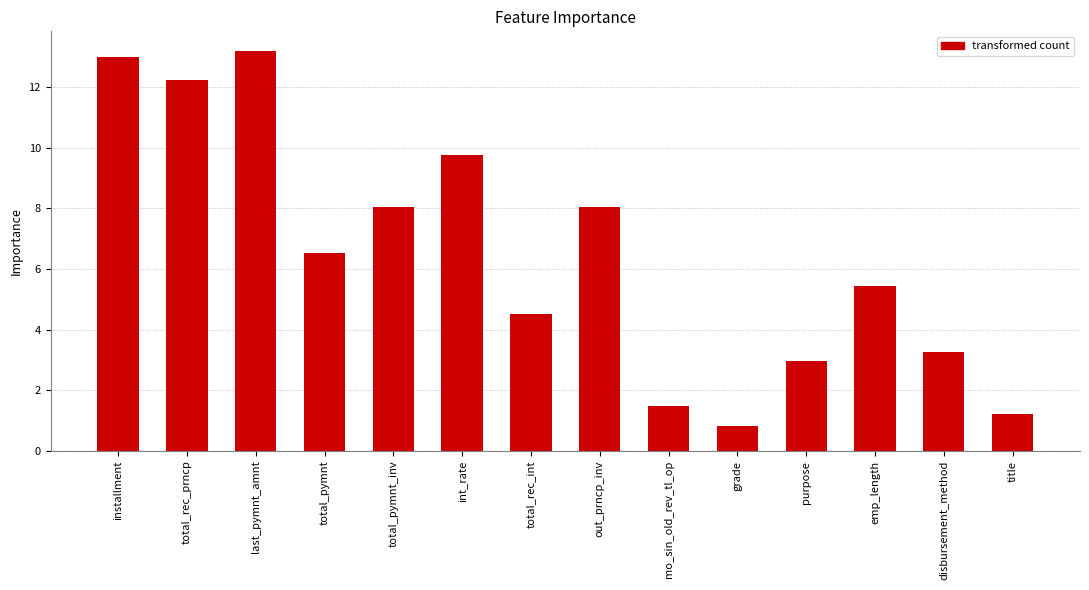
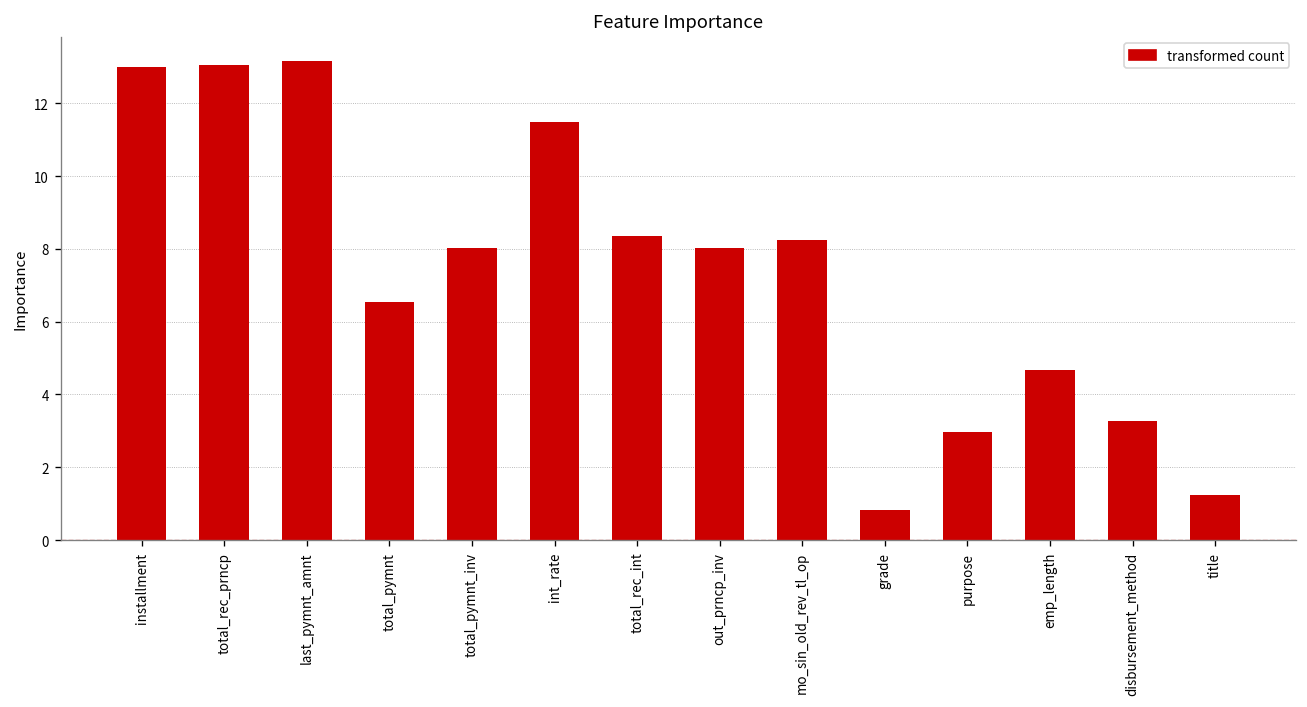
  {
    "installment": 13.0,
-   "total_rec_prncp": 12.2,
+   "total_rec_prncp": 13.0,
    "last_pymnt_amnt": 13.2,
    "total_pymnt": 6.5,
    "total_pymnt_inv": 8.0,
-   "int_rate": 9.7,
-   "total_rec_int": 4.5,
+   "int_rate": 11.5,
+   "total_rec_int": 8.4,
    "out_prncp_inv": 8.0,
-   "mo_sin_old_rev_tl_op": 1.5,
+   "mo_sin_old_rev_tl_op": 8.2,
    "grade": 0.8,
    "purpose": 3.0,
-   "emp_length": 5.4,
+   "emp_length": 4.7,
    "disbursement_method": 3.3,
    "title": 1.2
  }
